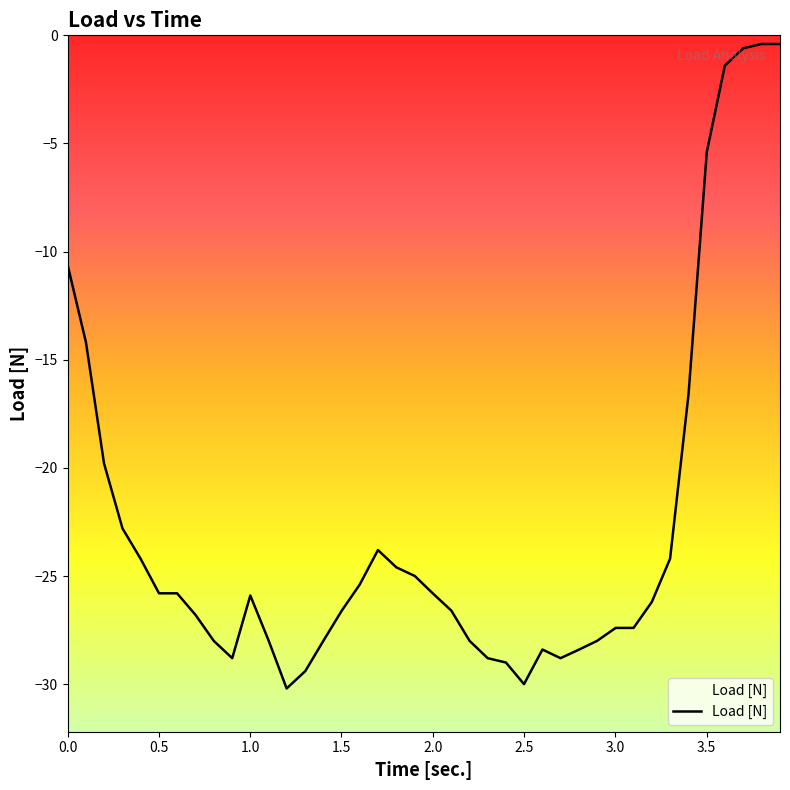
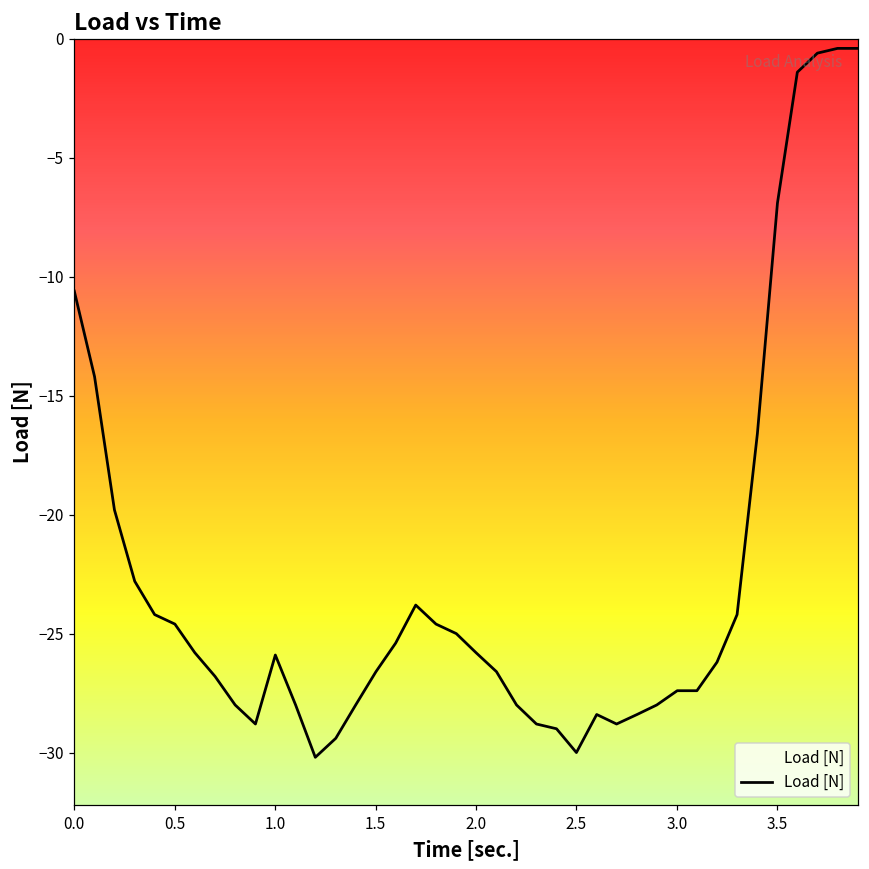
  {
    "0.0": -10.6,
-   "0.5": -25.8,
+   "0.5": -24.6,
    "1.0": -25.9,
    "2.0": -25.8,
    "2.5": -30.0,
-   "3.5": -5.4
+   "3.5": -6.9
  }
